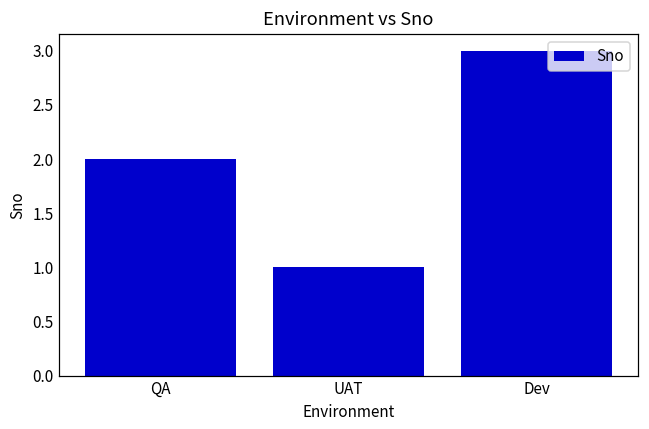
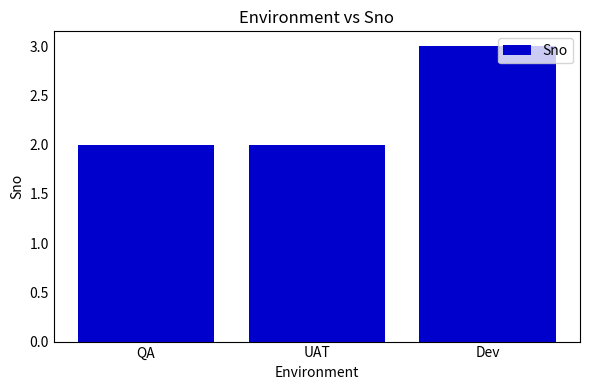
  {
    "QA": 2,
-   "UAT": 1,
+   "UAT": 2,
    "Dev": 3
  }
